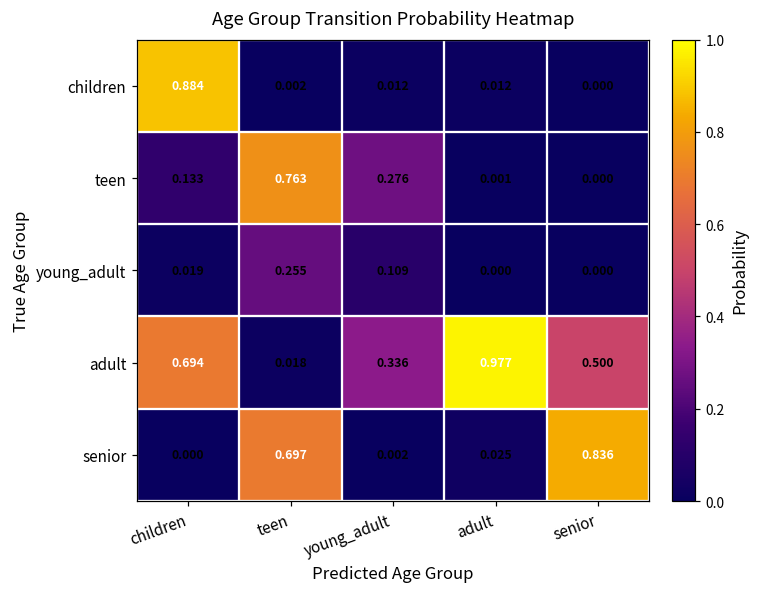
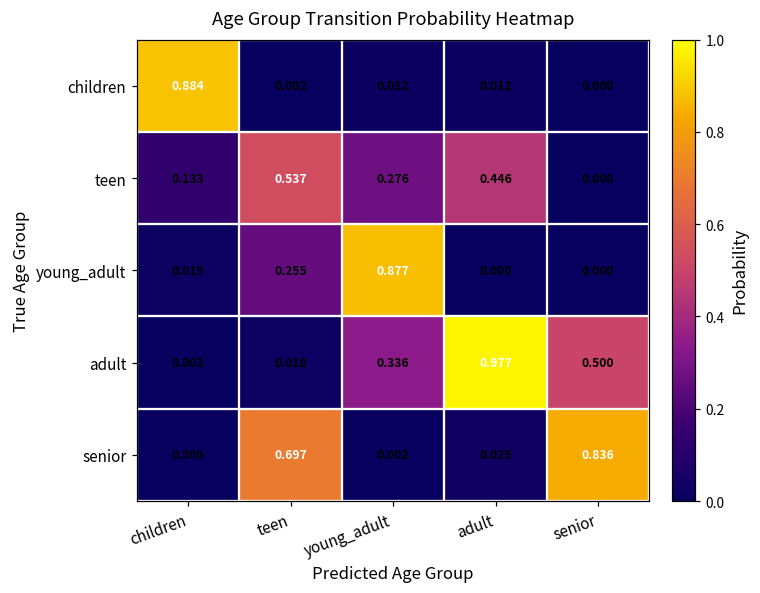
  {
    "children": {
      "children": 0.884,
      "teen": 0.002,
      "young_adult": 0.012,
      "adult": 0.012,
      "senior": 0.000
    },
    "teen": {
      "children": 0.133,
-     "teen": 0.763,
+     "teen": 0.537,
      "young_adult": 0.276,
-     "adult": 0.001,
+     "adult": 0.446,
      "senior": 0.000
    },
    "young_adult": {
      "children": 0.019,
      "teen": 0.255,
-     "young_adult": 0.109,
+     "young_adult": 0.877,
      "adult": 0.000,
      "senior": 0.000
    },
    "adult": {
-     "children": 0.694,
+     "children": 0.003,
      "teen": 0.018,
      "young_adult": 0.336,
      "adult": 0.977,
      "senior": 0.500
    },
    "senior": {
      "children": 0.000,
      "teen": 0.697,
      "young_adult": 0.002,
      "adult": 0.025,
      "senior": 0.836
    }
  }
